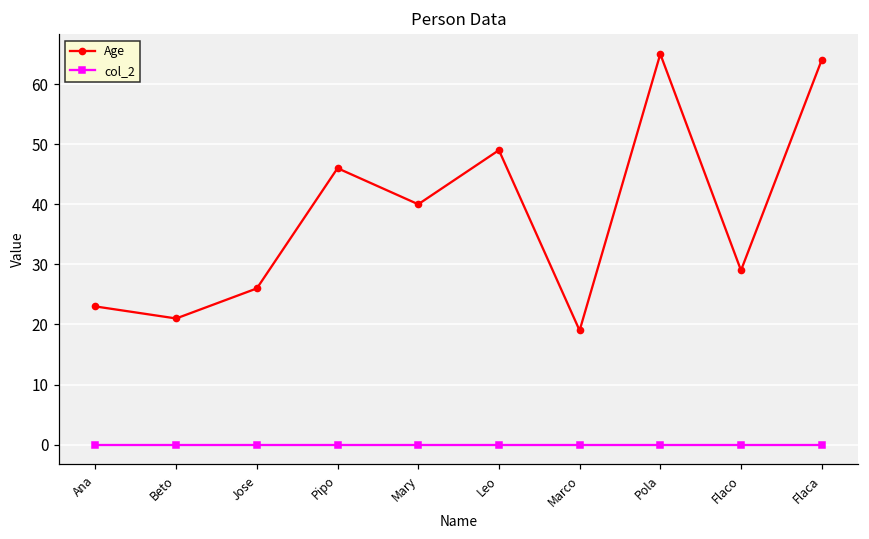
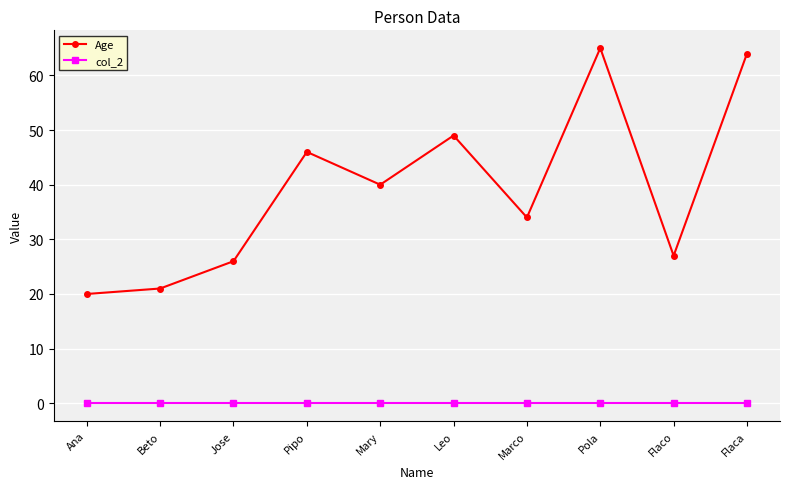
  {
    "Age": {
-     "Ana": 23,
+     "Ana": 20,
      "Beto": 21,
      "Jose": 26,
      "Pipo": 46,
      "Mary": 40,
      "Leo": 49,
-     "Marco": 19,
+     "Marco": 34,
      "Pola": 65,
-     "Flaco": 29,
+     "Flaco": 27,
      "Flaca": 64
    },
    "col_2": {
      "Ana": 0,
      "Beto": 0,
      "Jose": 0,
      "Pipo": 0,
      "Mary": 0,
      "Leo": 0,
      "Marco": 0,
      "Pola": 0,
      "Flaco": 0,
      "Flaca": 0
    }
  }
